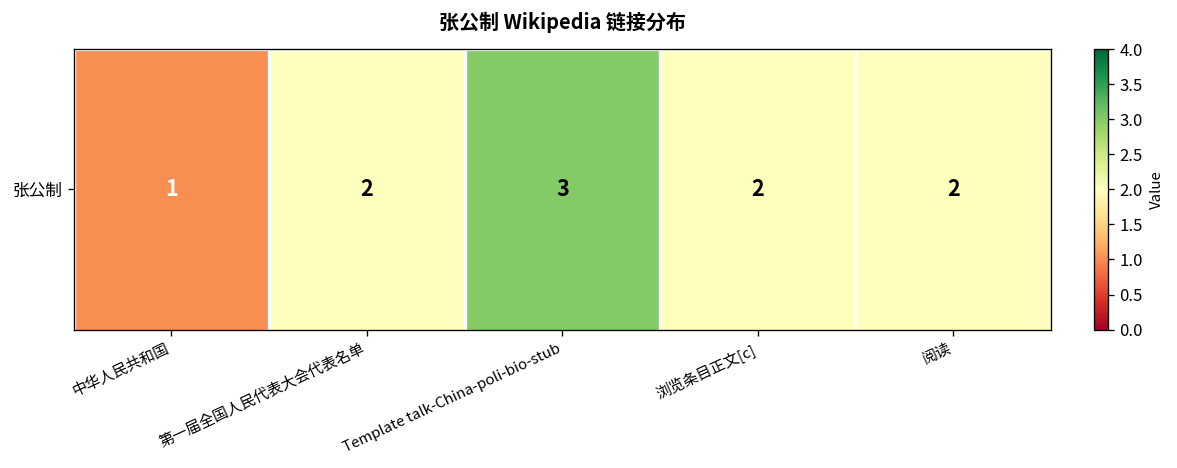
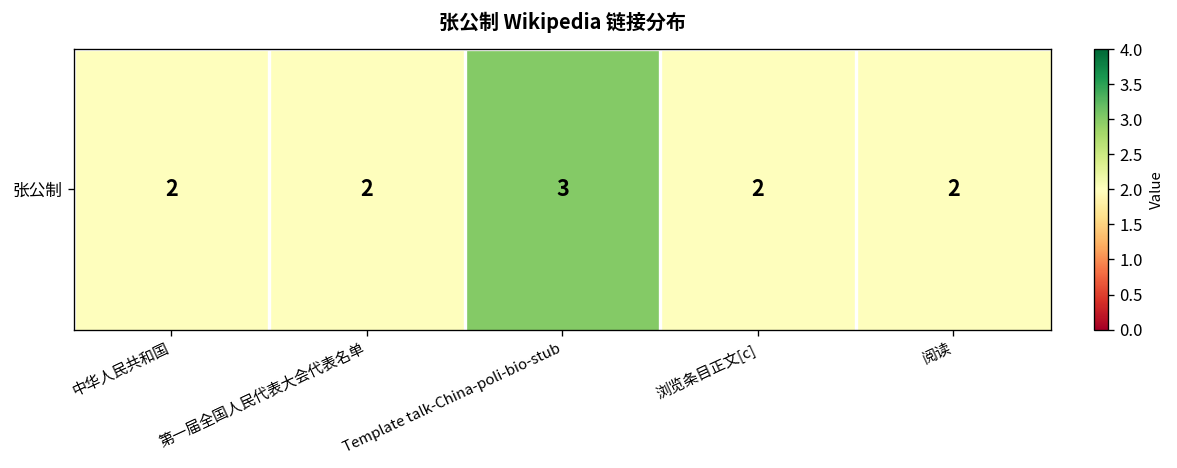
  {
    "张公制": {
-     "中华人民共和国": 1,
+     "中华人民共和国": 2,
      "第一届全国人民代表大会代表名单": 2,
      "Template talk-China-poli-bio-stub": 3,
      "浏览条目正文[c]": 2,
      "阅读": 2
    }
  }
